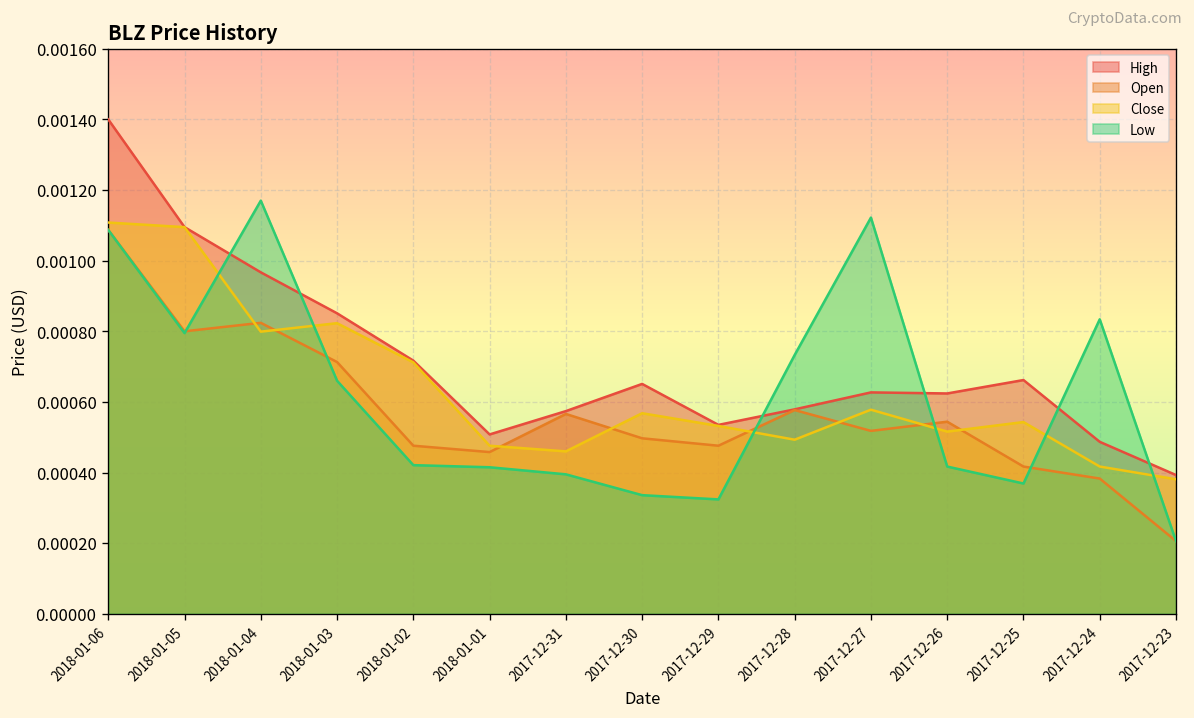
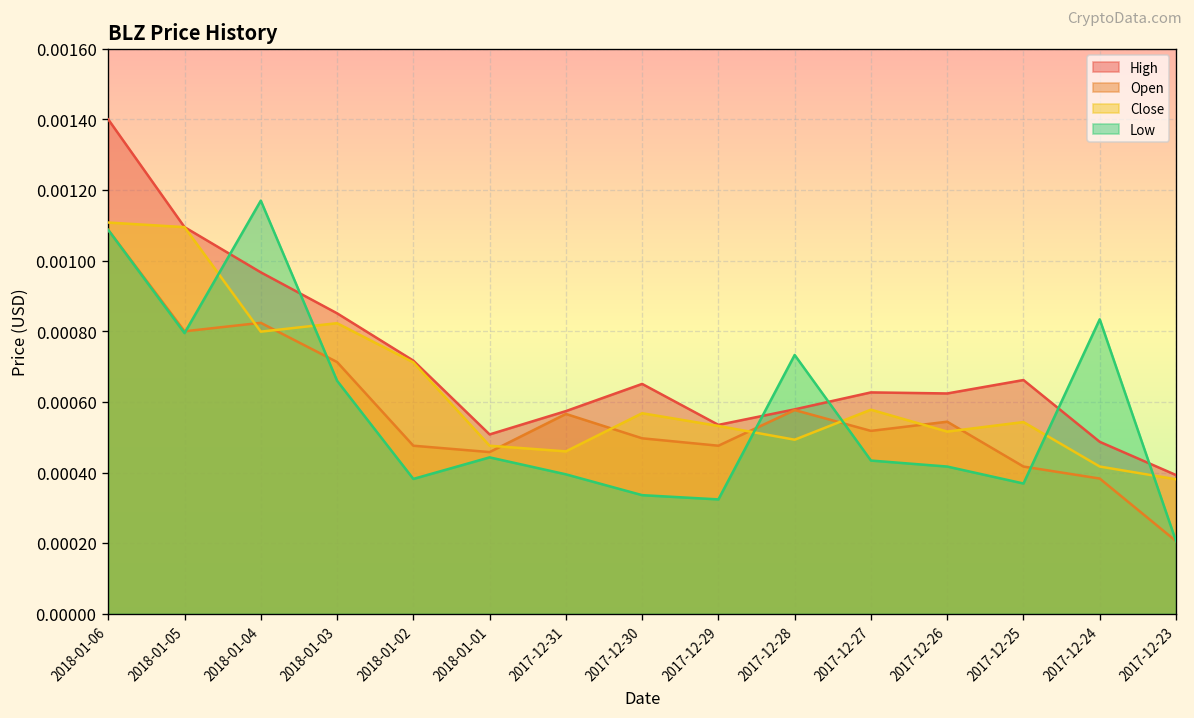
  {
    "Low": {
      "2018-01-04": 0.00117,
      "2018-01-03": 0.00066,
-     "2018-01-02": 0.00042,
-     "2018-01-01": 0.00042,
+     "2018-01-02": 0.00038,
+     "2018-01-01": 0.00044,
      "2017-12-31": 0.00040,
      "2017-12-30": 0.00034,
      "2017-12-29": 0.00032,
      "2017-12-28": 0.00073,
-     "2017-12-27": 0.00112,
+     "2017-12-27": 0.00043,
      "2017-12-26": 0.00042,
      "2017-12-25": 0.00037,
      "2017-12-24": 0.00083
    }
  }
